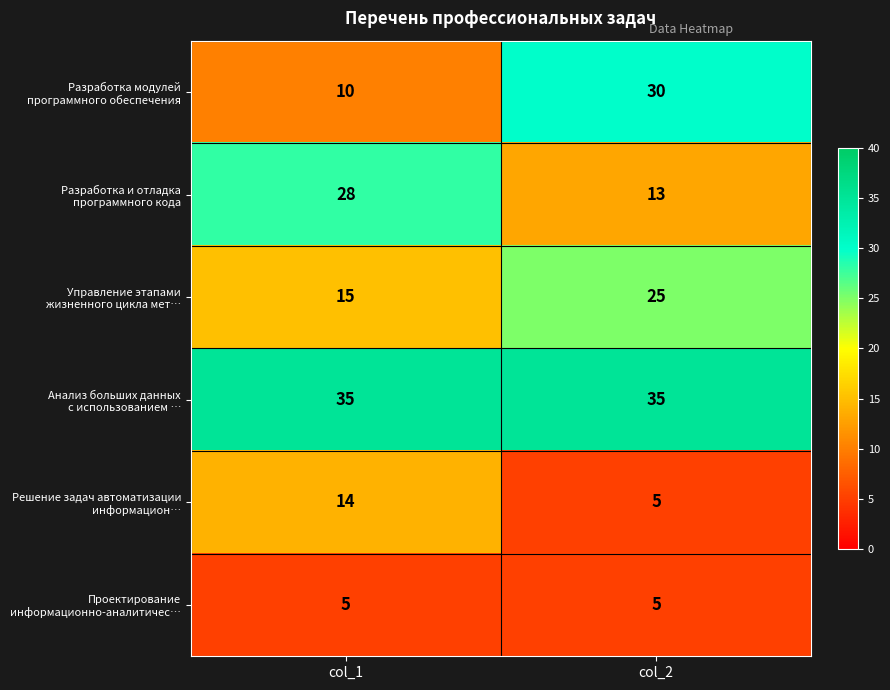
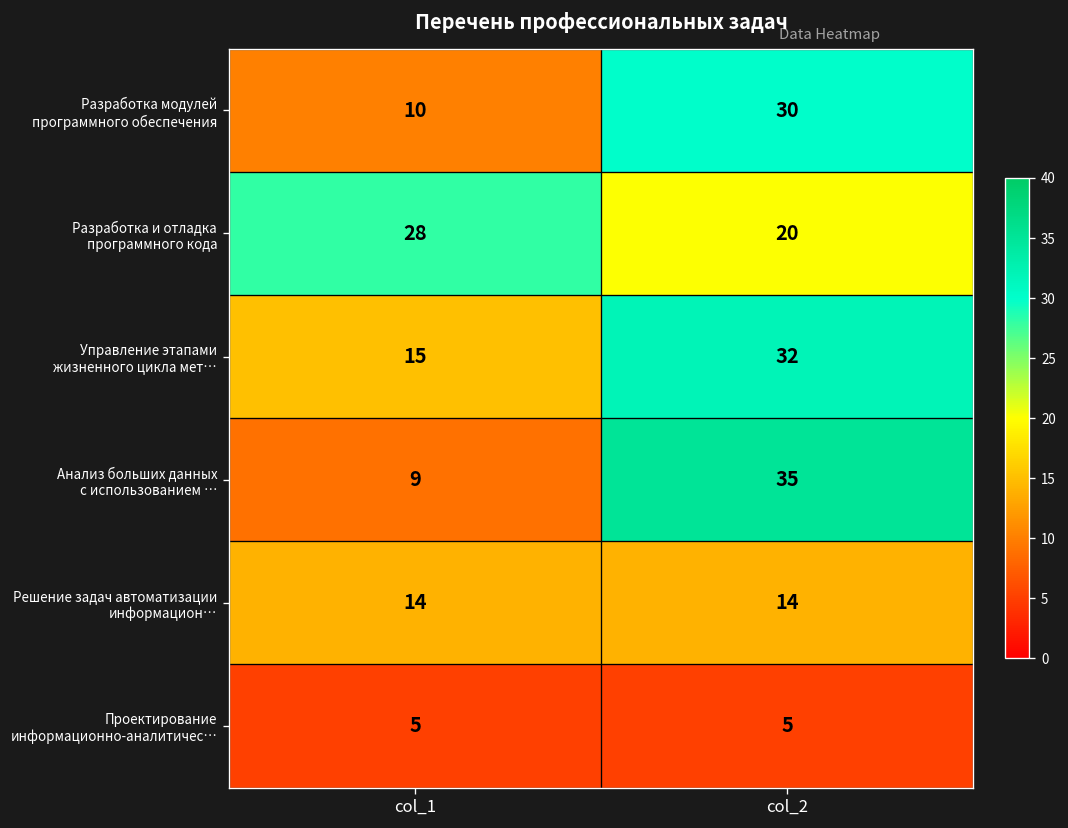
  {
    "Разработка модулей программного обеспечения": {
      "col_1": 10,
      "col_2": 30
    },
    "Разработка и отладка программного кода": {
      "col_1": 28,
-     "col_2": 13
+     "col_2": 20
    },
    "Управление этапами жизненного цикла мет…": {
      "col_1": 15,
-     "col_2": 25
+     "col_2": 32
    },
    "Анализ больших данных с использованием …": {
-     "col_1": 35,
+     "col_1": 9,
      "col_2": 35
    },
    "Решение задач автоматизации информацион…": {
      "col_1": 14,
-     "col_2": 5
+     "col_2": 14
    },
    "Проектирование информационно-аналитичес…": {
      "col_1": 5,
      "col_2": 5
    }
  }
